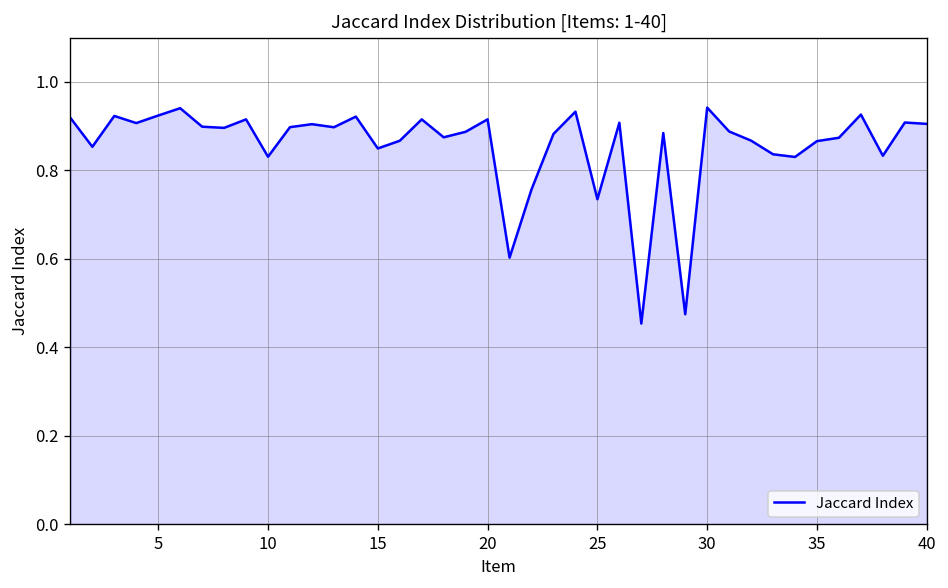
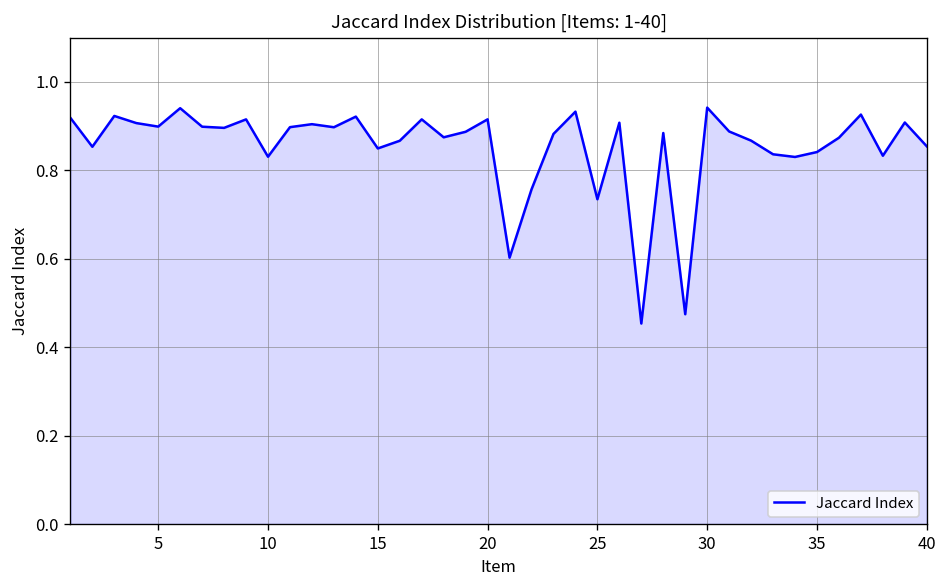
  {
-   "5": 0.92,
+   "5": 0.90,
    "10": 0.83,
    "15": 0.85,
    "20": 0.92,
    "25": 0.73,
    "30": 0.94,
-   "35": 0.87,
-   "40": 0.90
+   "35": 0.84,
+   "40": 0.85
  }
